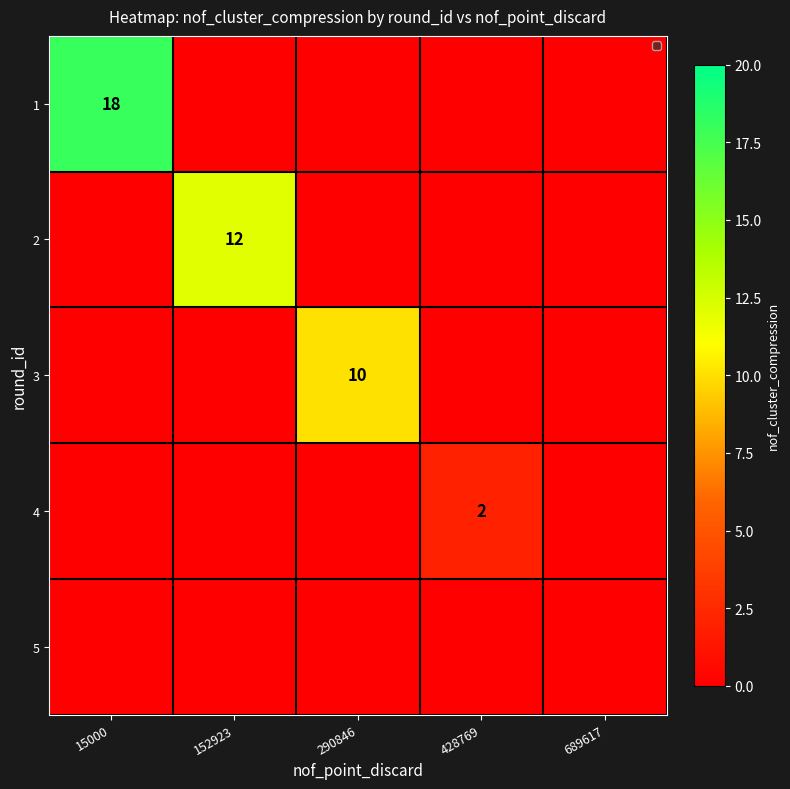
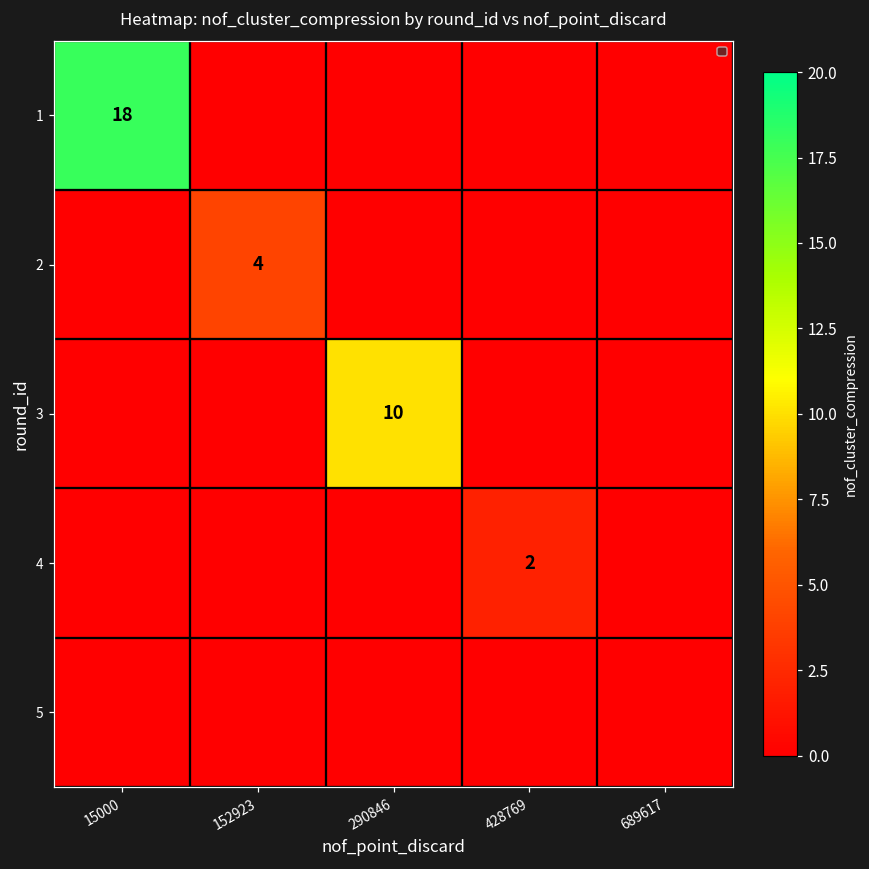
  {
    "1": {
      "15000": 18
    },
    "2": {
-     "152923": 12
+     "152923": 4
    },
    "3": {
      "290846": 10
    },
    "4": {
      "428769": 2
    }
  }
